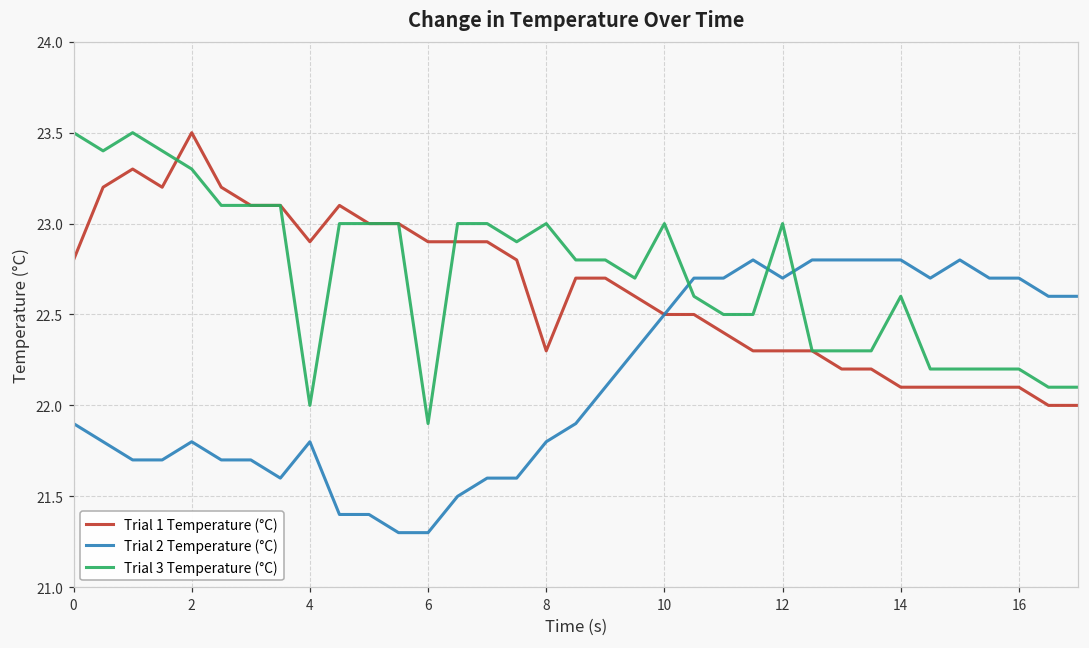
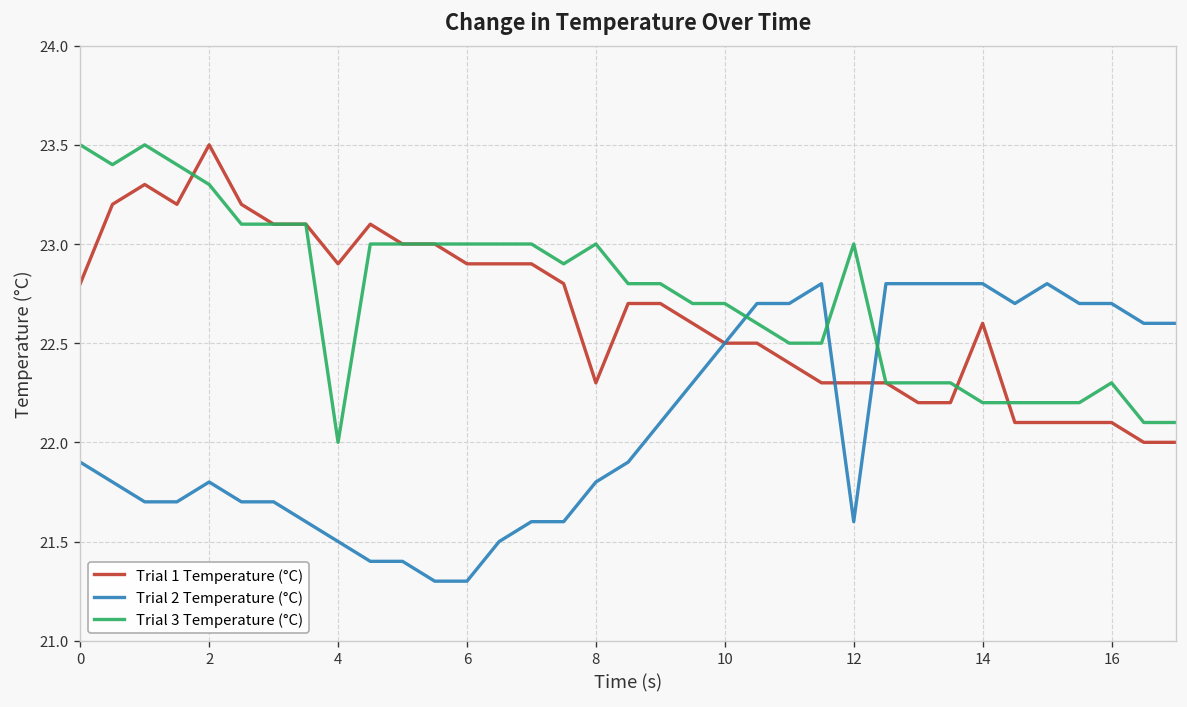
  {
    "Trial 1 Temperature (°C)": {
      "0": 22.8,
      "2": 23.5,
      "4": 22.9,
      "6": 22.9,
      "8": 22.3,
      "12": 22.3,
-     "14": 22.1,
+     "14": 22.6,
      "16": 22.1
    },
    "Trial 2 Temperature (°C)": {
      "0": 21.9,
      "2": 21.8,
-     "4": 21.8,
+     "4": 21.5,
      "6": 21.3,
      "8": 21.8,
-     "12": 22.7,
+     "12": 21.6,
      "14": 22.8,
      "16": 22.7
    },
    "Trial 3 Temperature (°C)": {
      "0": 23.5,
      "2": 23.3,
      "4": 22.0,
-     "6": 21.9,
+     "6": 23.0,
      "8": 23.0,
-     "10": 23.0,
+     "10": 22.7,
      "12": 23.0,
-     "14": 22.6,
-     "16": 22.2
+     "14": 22.2,
+     "16": 22.3
    }
  }
